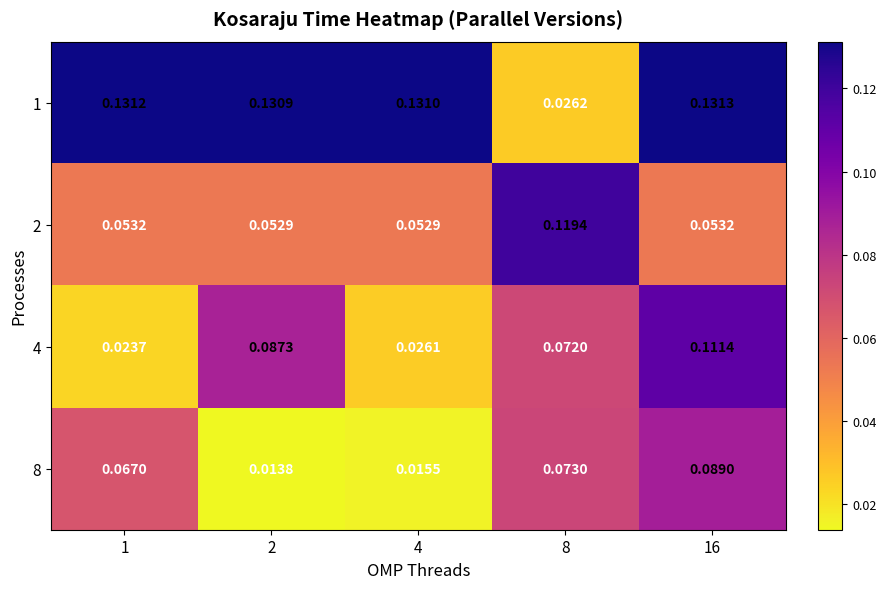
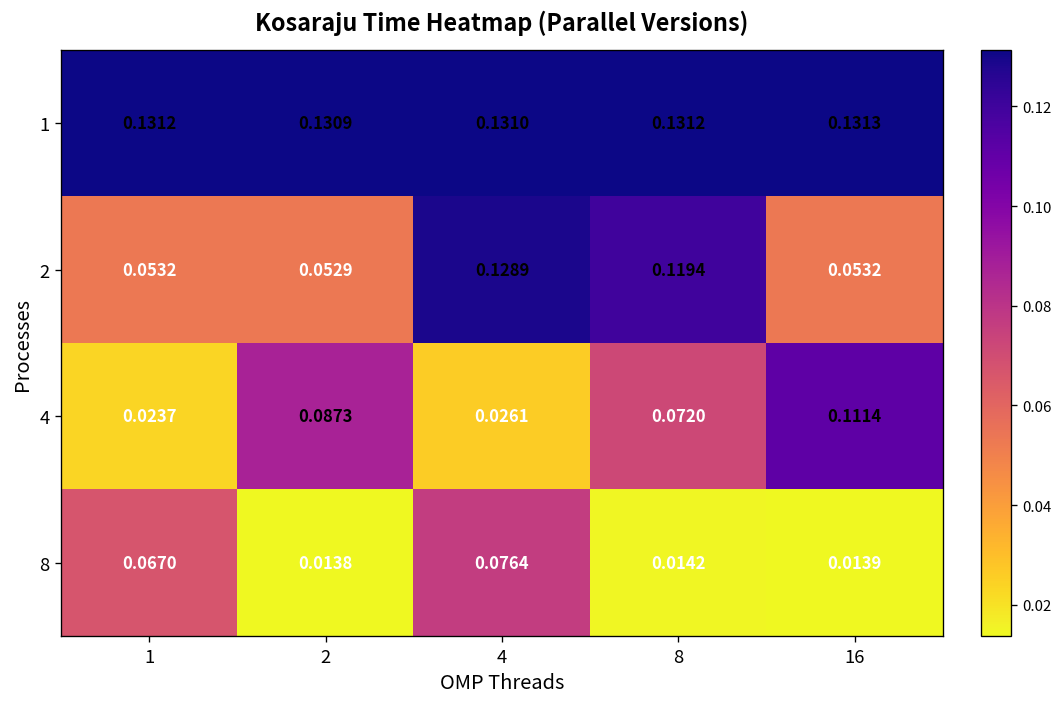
  {
    "1": {
      "1": 0.1312,
      "2": 0.1309,
      "4": 0.1310,
-     "8": 0.0262,
+     "8": 0.1312,
      "16": 0.1313
    },
    "2": {
      "1": 0.0532,
      "2": 0.0529,
-     "4": 0.0529,
+     "4": 0.1289,
      "8": 0.1194,
      "16": 0.0532
    },
    "4": {
      "1": 0.0237,
      "2": 0.0873,
      "4": 0.0261,
      "8": 0.0720,
      "16": 0.1114
    },
    "8": {
      "1": 0.0670,
      "2": 0.0138,
-     "4": 0.0155,
-     "8": 0.0730,
-     "16": 0.0890
+     "4": 0.0764,
+     "8": 0.0142,
+     "16": 0.0139
    }
  }
